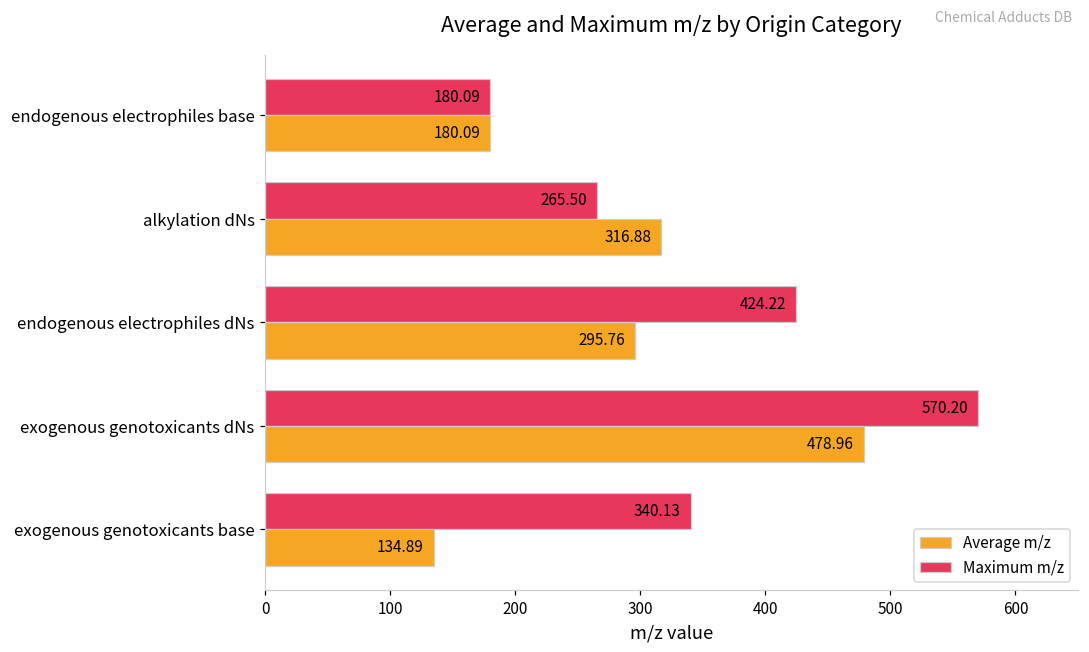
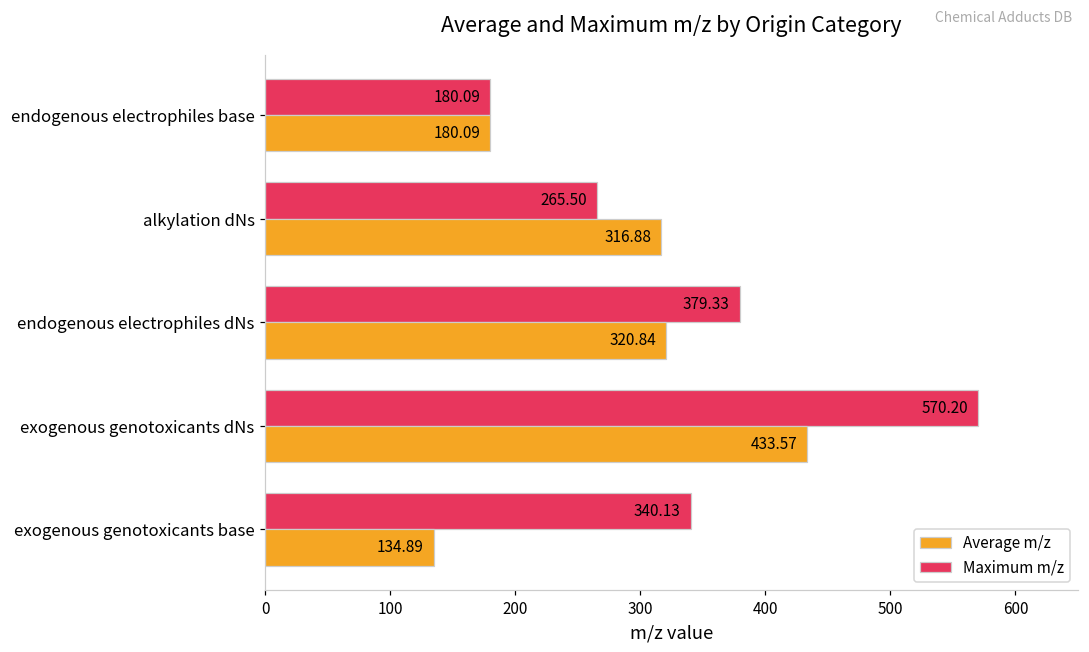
  {
    "Maximum m/z": {
      "endogenous electrophiles base": 180.09,
      "alkylation dNs": 265.50,
-     "endogenous electrophiles dNs": 424.22,
+     "endogenous electrophiles dNs": 379.33,
      "exogenous genotoxicants dNs": 570.20,
      "exogenous genotoxicants base": 340.13
    },
    "Average m/z": {
      "endogenous electrophiles base": 180.09,
      "alkylation dNs": 316.88,
-     "endogenous electrophiles dNs": 295.76,
-     "exogenous genotoxicants dNs": 478.96,
+     "endogenous electrophiles dNs": 320.84,
+     "exogenous genotoxicants dNs": 433.57,
      "exogenous genotoxicants base": 134.89
    }
  }
